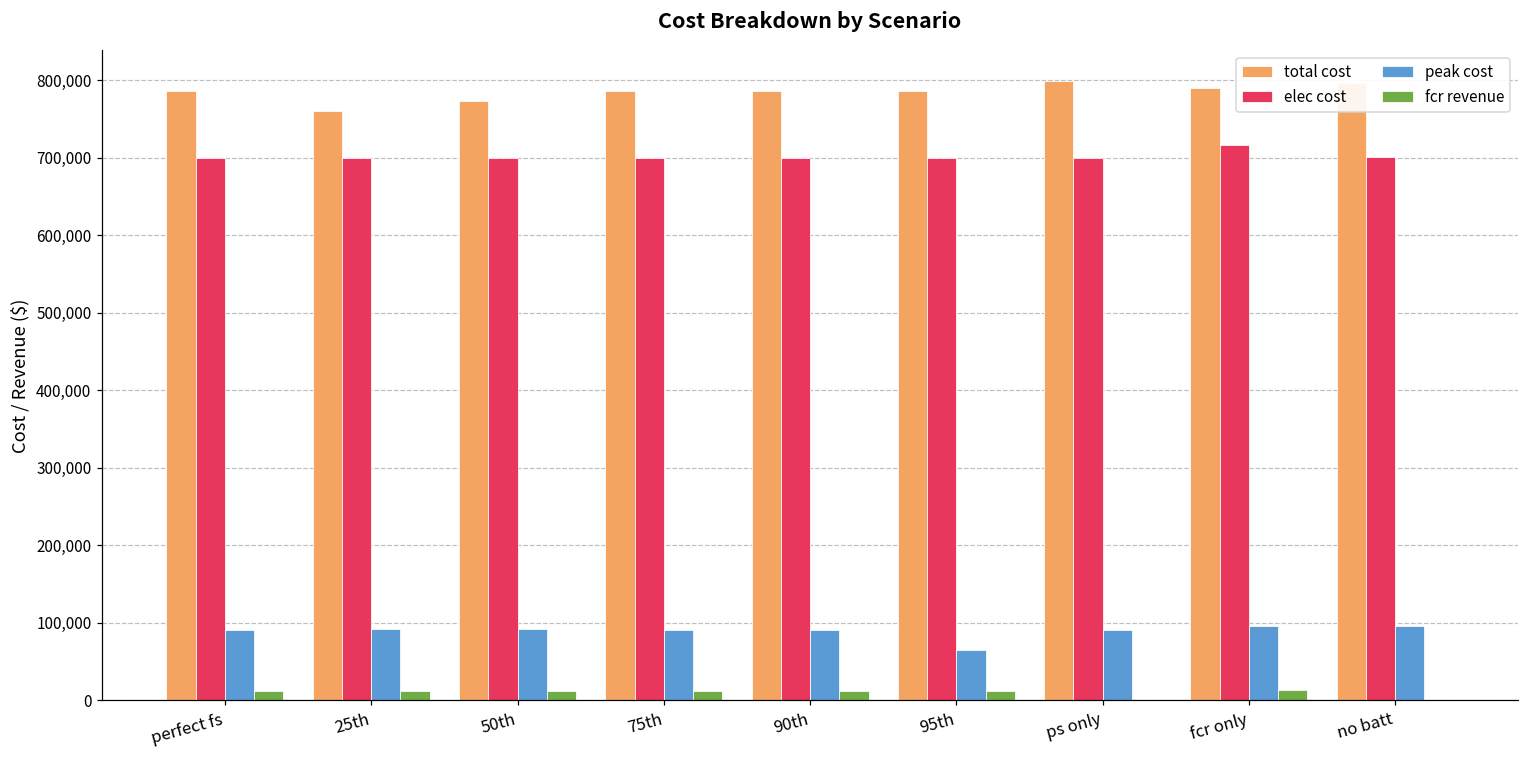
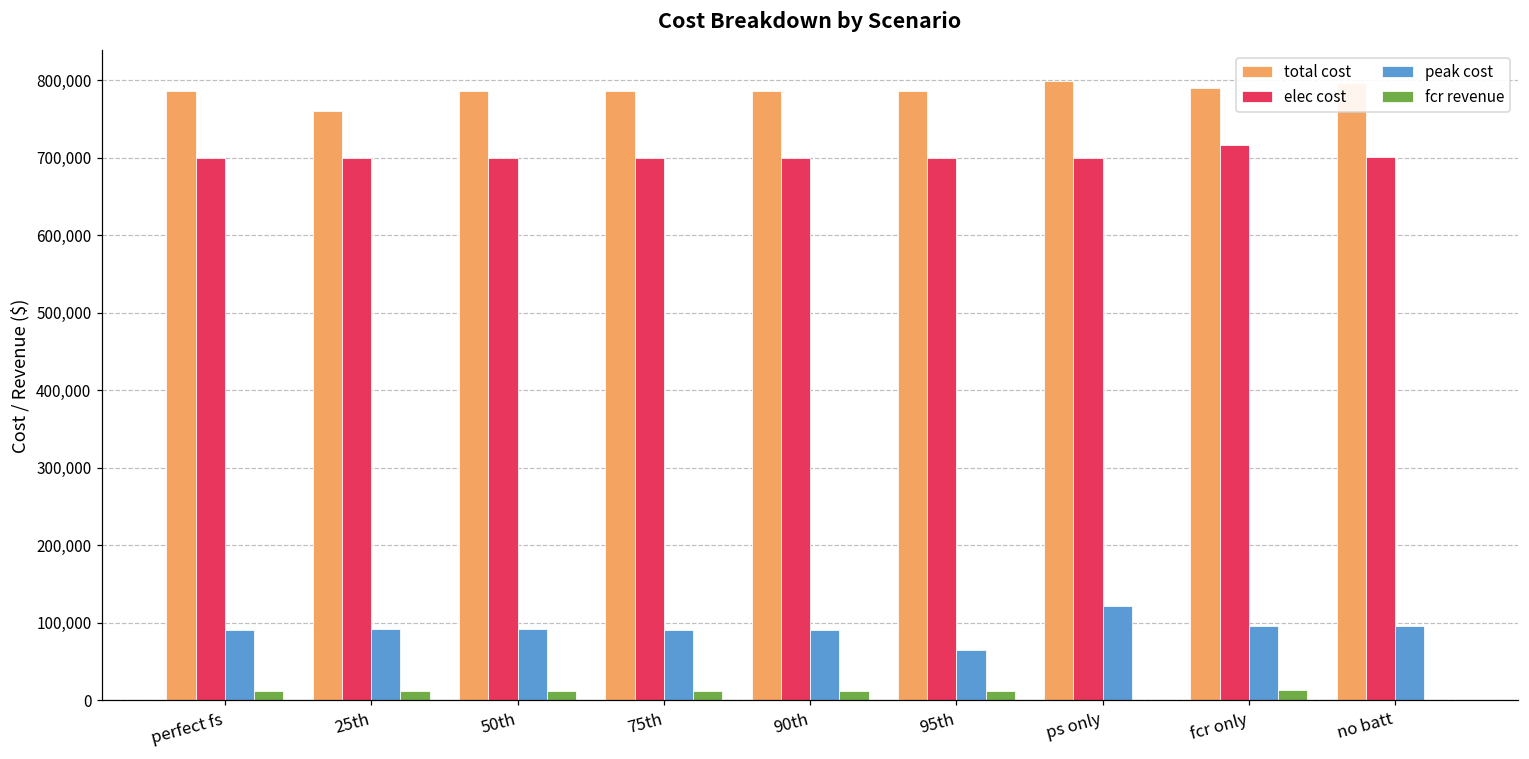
  {
    "total cost": {
      "perfect fs": "790,000",
      "25th": "760,000",
-     "50th": "770,000",
+     "50th": "790,000",
      "75th": "790,000",
      "90th": "790,000",
      "95th": "790,000",
      "ps only": "800,000",
      "fcr only": "790,000"
    },
    "elec cost": {
      "perfect fs": "700,000",
      "25th": "700,000",
      "50th": "700,000",
      "75th": "700,000",
      "90th": "700,000",
      "95th": "700,000",
      "ps only": "700,000",
      "fcr only": "720,000",
      "no batt": "700,000"
    },
    "peak cost": {
      "perfect fs": "90,000",
      "25th": "90,000",
      "50th": "90,000",
      "75th": "90,000",
      "90th": "90,000",
      "95th": "70,000",
-     "ps only": "90,000",
+     "ps only": "120,000",
      "fcr only": "100,000",
      "no batt": "100,000"
    },
    "fcr revenue": {
      "perfect fs": "10,000",
      "25th": "10,000",
      "50th": "10,000",
      "75th": "10,000",
      "90th": "10,000",
      "95th": "10,000",
      "ps only": "0",
      "fcr only": "10,000",
      "no batt": "0"
    }
  }
